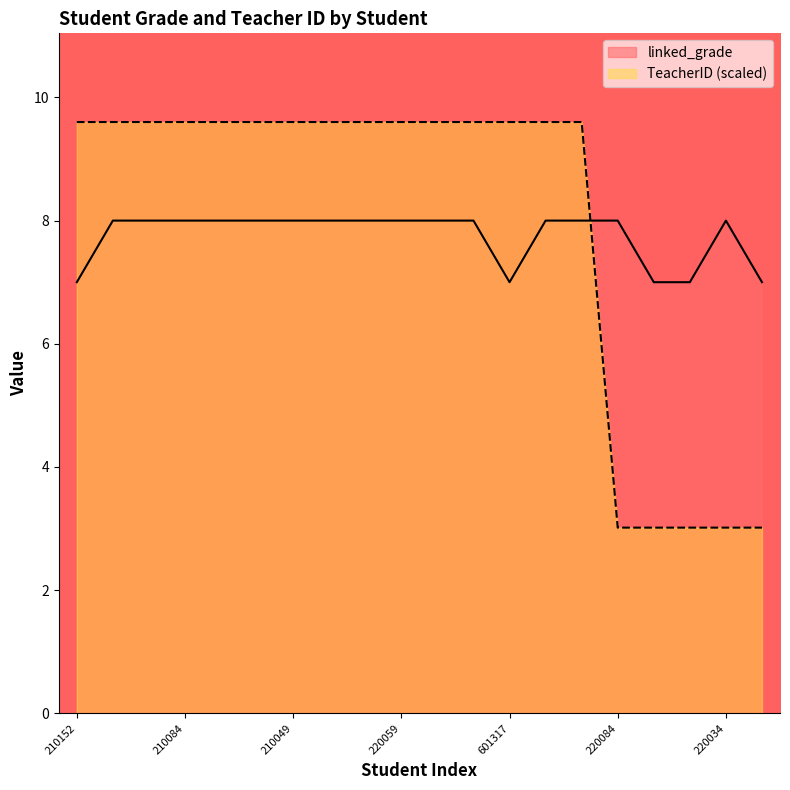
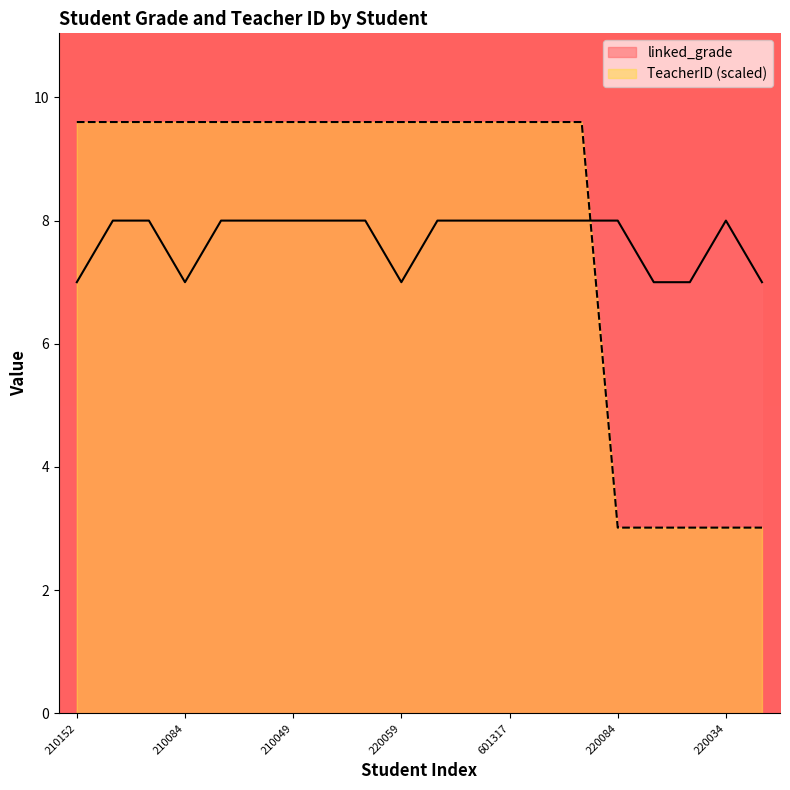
  {
    "linked_grade": {
      "210152": 7,
-     "210084": 8,
+     "210084": 7,
      "210049": 8,
-     "220059": 8,
-     "601317": 7,
+     "220059": 7,
+     "601317": 8,
      "220084": 8,
      "220034": 8
    },
    "TeacherID (scaled)": {
      "210152": 9.6,
      "210084": 9.6,
      "210049": 9.6,
      "220059": 9.6,
      "601317": 9.6,
      "220084": 3,
      "220034": 3
    }
  }
